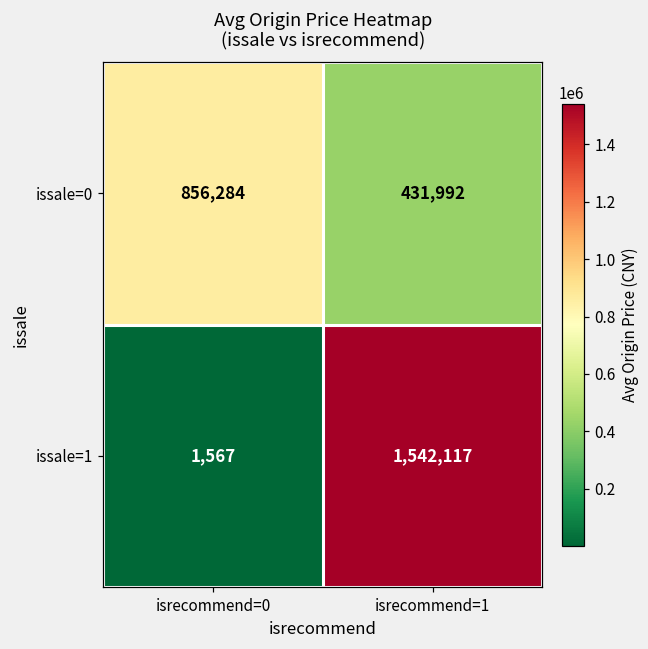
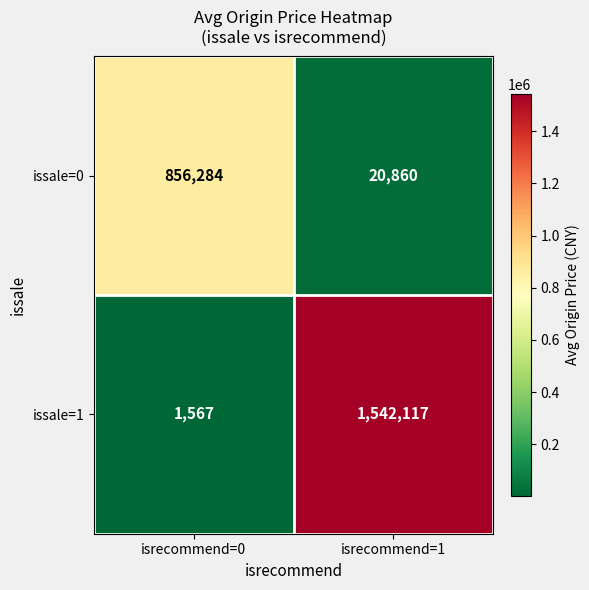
  {
    "issale=0": {
      "isrecommend=0": "856,284",
-     "isrecommend=1": "431,992"
+     "isrecommend=1": "20,860"
    },
    "issale=1": {
      "isrecommend=0": "1,567",
      "isrecommend=1": "1,542,117"
    }
  }
